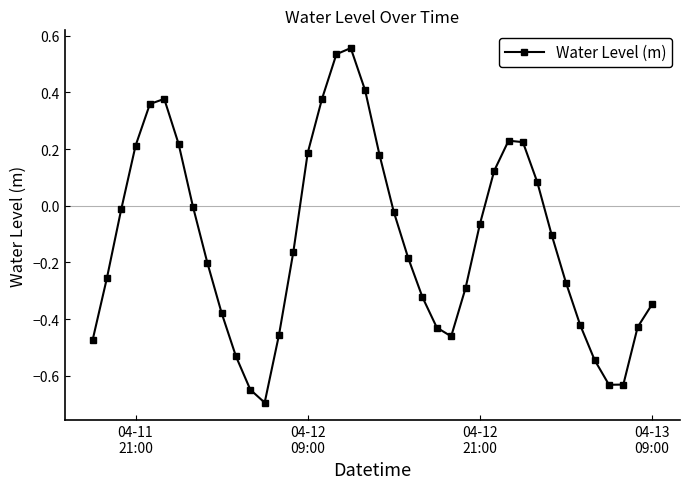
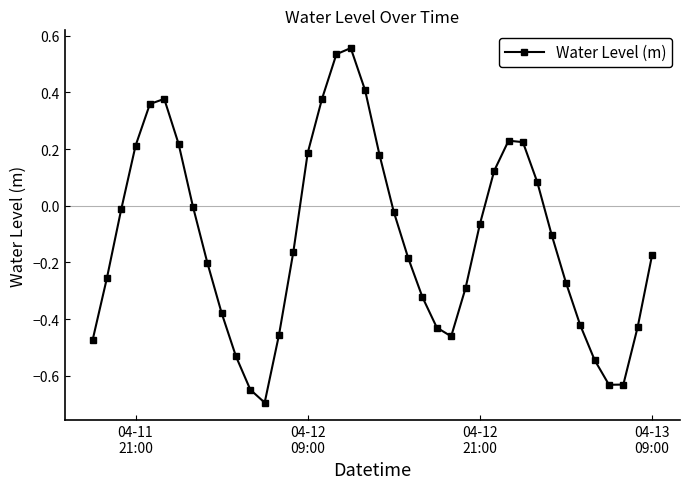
  {
    "04-11 21:00": 0.21,
    "04-12 09:00": 0.19,
    "04-12 21:00": -0.07,
-   "04-13 09:00": -0.35
+   "04-13 09:00": -0.18
  }
